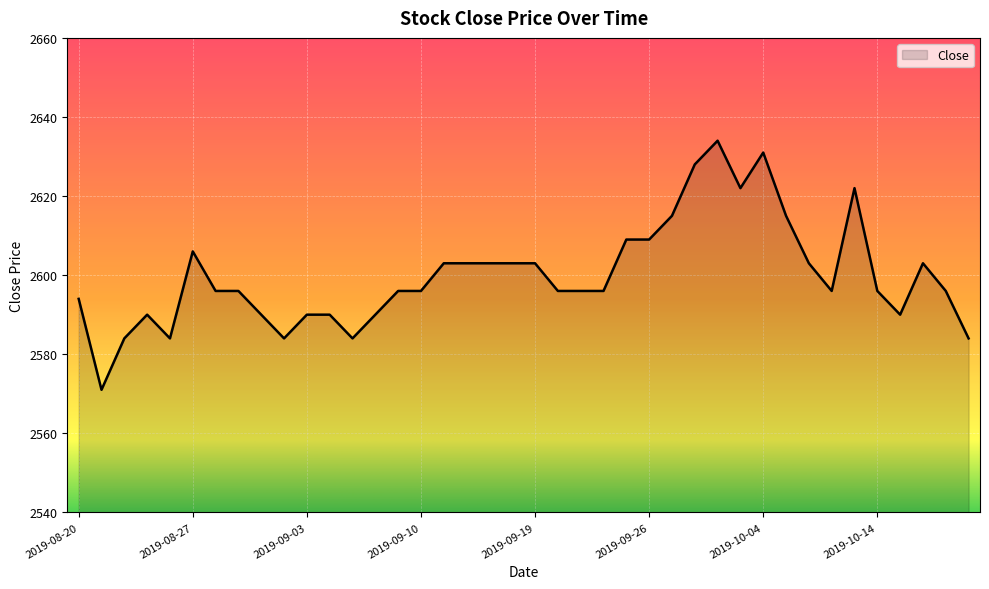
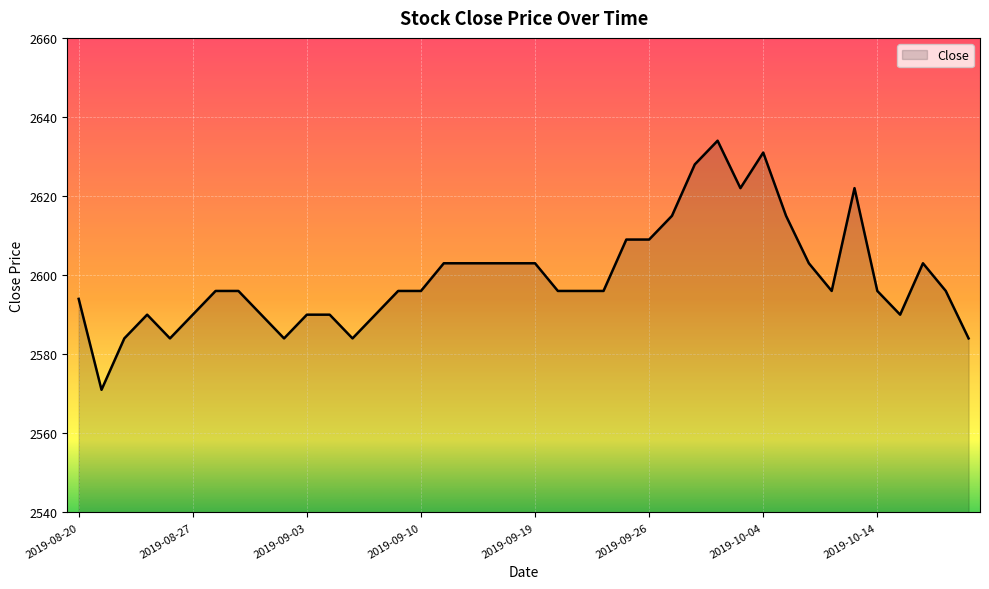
  {
    "2019-08-20": 2594,
-   "2019-08-27": 2606,
+   "2019-08-27": 2590,
    "2019-09-03": 2590,
    "2019-09-10": 2596,
    "2019-09-19": 2603,
    "2019-09-26": 2609,
    "2019-10-04": 2631,
    "2019-10-14": 2596
  }
